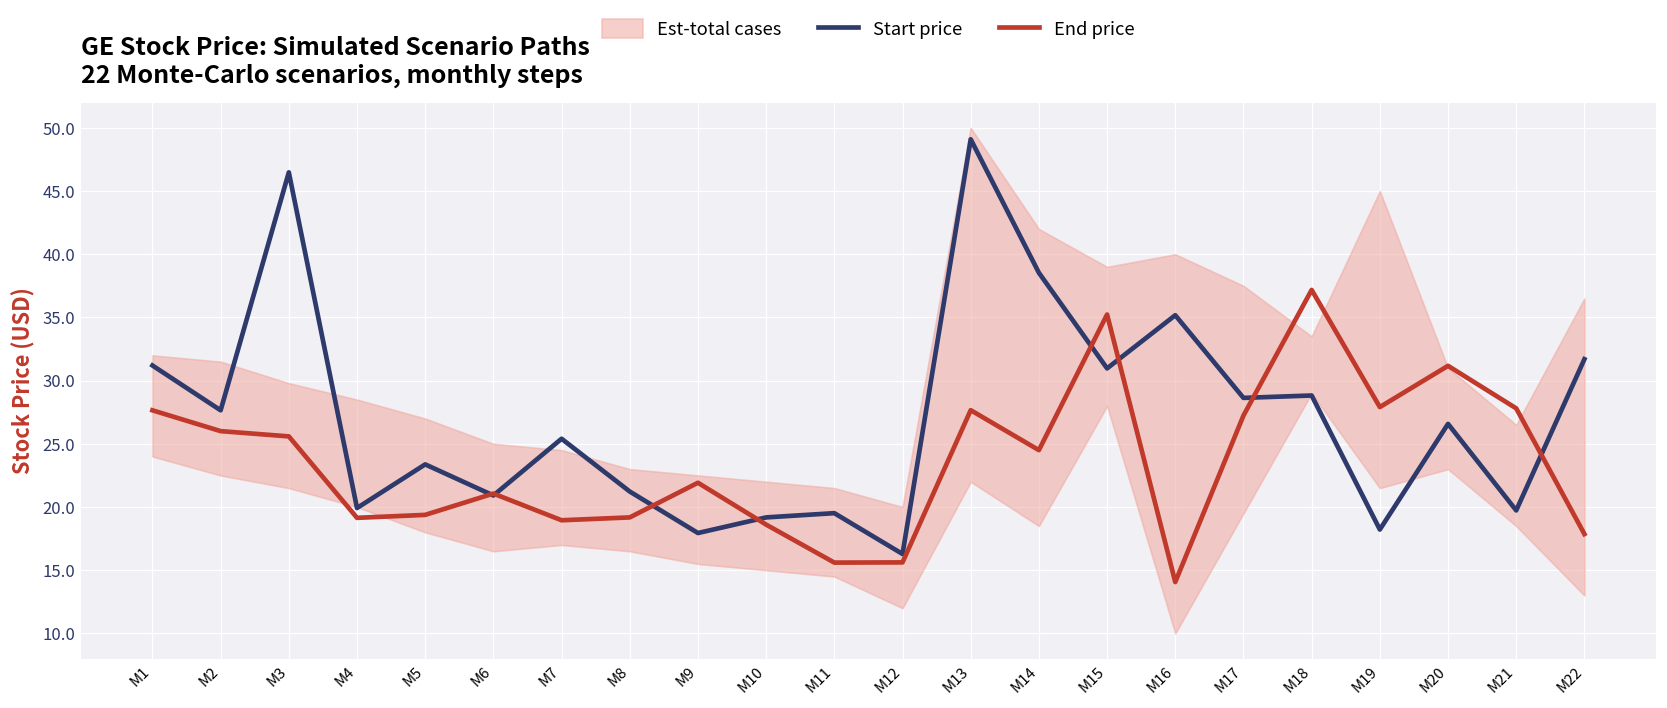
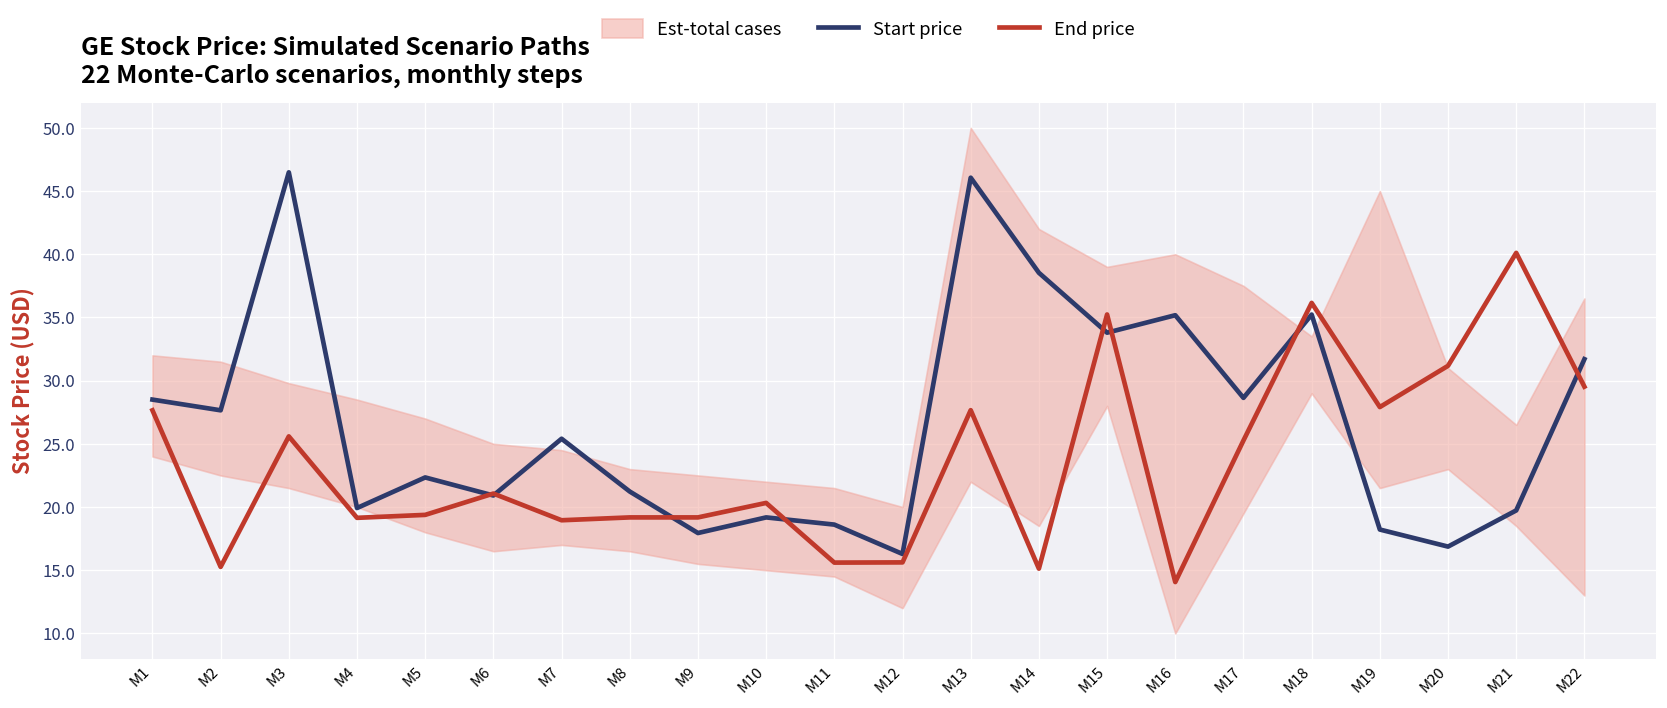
  {
    "Start price": {
-     "M1": 31.2,
+     "M1": 28.5,
      "M2": 27.7,
      "M3": 46.5,
      "M4": 19.9,
-     "M5": 23.4,
+     "M5": 22.3,
      "M7": 25.4,
      "M8": 21.2,
      "M9": 17.9,
      "M10": 19.2,
-     "M11": 19.5,
+     "M11": 18.6,
      "M12": 16.3,
-     "M13": 49.1,
+     "M13": 46.1,
      "M14": 38.5,
-     "M15": 31.0,
+     "M15": 33.8,
      "M16": 35.2,
      "M17": 28.6,
-     "M18": 28.8,
+     "M18": 35.2,
      "M19": 18.2,
-     "M20": 26.6,
+     "M20": 16.9,
      "M21": 19.7,
      "M22": 31.7
    },
    "End price": {
      "M1": 27.7,
-     "M2": 26.0,
+     "M2": 15.3,
      "M3": 25.6,
      "M4": 19.1,
      "M5": 19.4,
      "M7": 19.0,
      "M8": 19.2,
-     "M9": 21.9,
-     "M10": 18.6,
+     "M9": 19.2,
+     "M10": 20.3,
      "M11": 15.6,
      "M12": 15.6,
      "M13": 27.7,
-     "M14": 24.5,
+     "M14": 15.1,
      "M15": 35.2,
      "M16": 14.1,
-     "M17": 27.2,
-     "M18": 37.2,
+     "M17": 25.3,
+     "M18": 36.2,
      "M19": 27.9,
-     "M21": 27.8,
-     "M22": 17.9
+     "M21": 40.1,
+     "M22": 29.5
    }
  }
